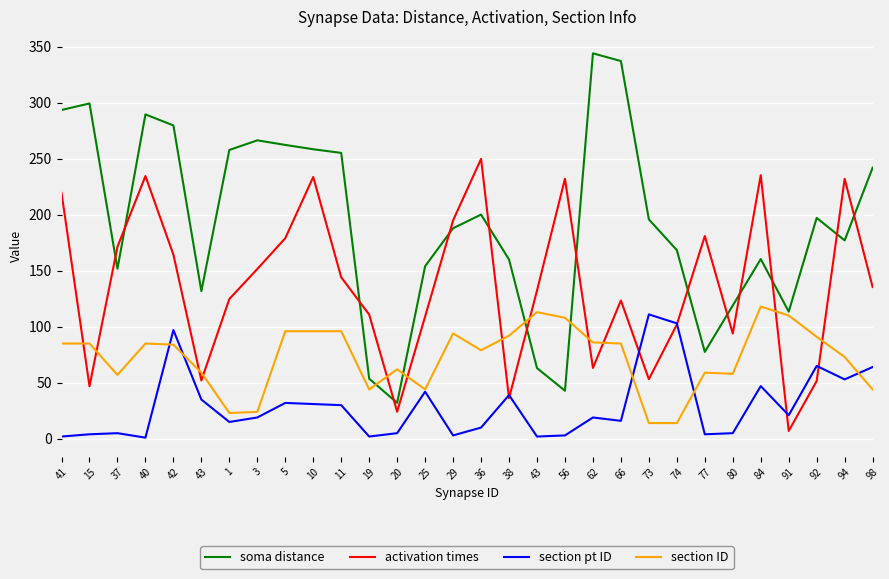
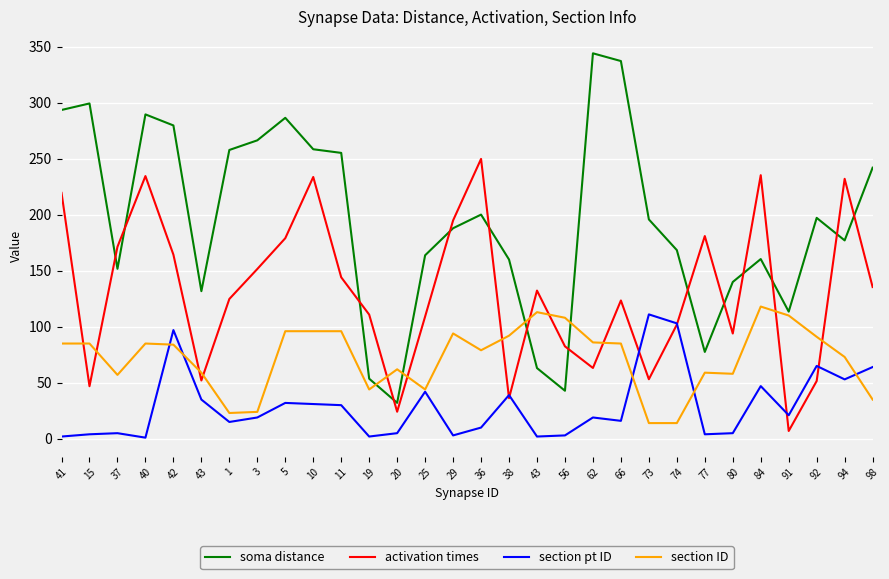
  {
    "soma distance": {
      "41": 293,
      "15": 299,
      "37": 152,
      "40": 289,
      "42": 280,
      "1": 258,
      "3": 266,
-     "5": 262,
+     "5": 286,
      "10": 258,
      "11": 255,
      "19": 54,
      "20": 32,
-     "25": 154,
+     "25": 164,
      "29": 188,
      "36": 200,
      "38": 160,
      "56": 43,
      "62": 344,
      "66": 337,
      "73": 196,
      "74": 168,
      "77": 78,
-     "80": 119,
+     "80": 140,
      "84": 160,
      "91": 113,
      "92": 197,
      "94": 177,
      "98": 242
    },
    "activation times": {
      "41": 219,
      "15": 47,
      "37": 171,
      "40": 234,
      "42": 164,
      "1": 125,
      "3": 152,
      "5": 179,
      "10": 234,
      "11": 144,
      "19": 111,
      "20": 24,
      "25": 109,
      "29": 195,
      "36": 250,
      "38": 36,
-     "56": 232,
+     "56": 82,
      "62": 63,
      "66": 123,
      "73": 53,
      "77": 181,
      "80": 94,
      "84": 235,
      "91": 7,
      "92": 52,
      "94": 232,
      "98": 135
    },
    "section pt ID": {
      "41": 2,
      "15": 4,
      "37": 5,
      "40": 1,
      "42": 97,
      "1": 15,
      "3": 19,
      "5": 32,
      "10": 31,
      "11": 30,
      "19": 2,
      "20": 5,
      "29": 3,
      "36": 10,
      "38": 39,
      "56": 3,
      "62": 19,
      "66": 16,
      "73": 111,
      "77": 4,
      "80": 5,
      "84": 47,
      "91": 21,
      "92": 65,
      "94": 53,
      "98": 64
    },
    "section ID": {
      "41": 85,
      "15": 85,
      "37": 57,
      "40": 85,
      "42": 84,
      "1": 23,
      "3": 24,
      "5": 96,
      "10": 96,
      "11": 96,
      "19": 44,
      "20": 62,
      "29": 94,
      "36": 79,
      "38": 92,
      "56": 108,
      "62": 86,
      "66": 85,
      "73": 14,
      "74": 14,
      "77": 59,
      "80": 58,
      "84": 118,
      "91": 110,
      "92": 91,
      "94": 73,
-     "98": 44
+     "98": 35
    }
  }
